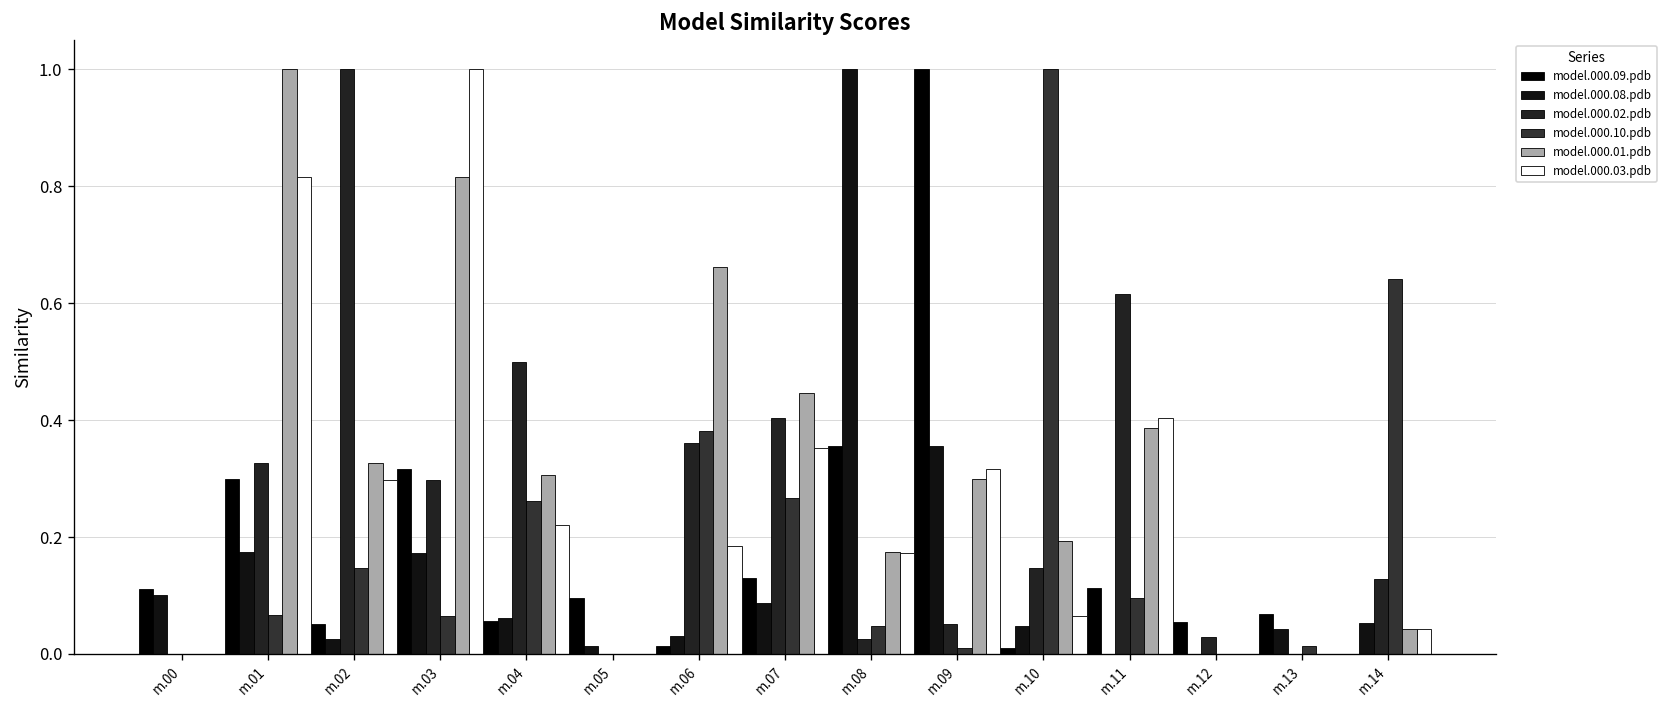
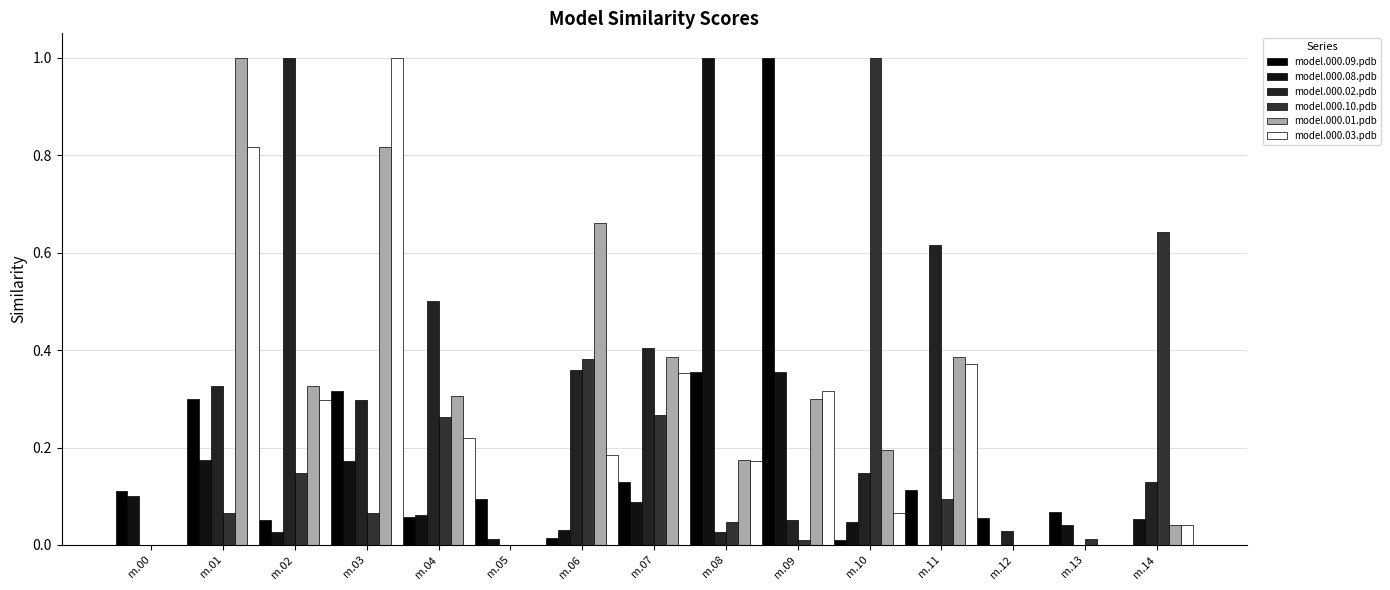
  {
    "model.000.01.pdb": {
      "m.00": 0.00,
      "m.01": 1.00,
      "m.02": 0.33,
      "m.03": 0.82,
      "m.04": 0.31,
      "m.05": 0.00,
      "m.06": 0.66,
-     "m.07": 0.45,
+     "m.07": 0.39,
      "m.08": 0.18,
      "m.09": 0.30,
      "m.10": 0.19,
      "m.11": 0.39,
      "m.12": 0.00,
      "m.13": 0.00,
      "m.14": 0.04
    },
    "model.000.03.pdb": {
      "m.00": 0.00,
      "m.01": 0.82,
      "m.02": 0.30,
      "m.03": 1.00,
      "m.04": 0.22,
      "m.05": 0.00,
      "m.06": 0.19,
      "m.07": 0.35,
      "m.08": 0.17,
      "m.09": 0.32,
      "m.10": 0.07,
-     "m.11": 0.40,
+     "m.11": 0.37,
      "m.12": 0.00,
      "m.13": 0.00,
      "m.14": 0.04
    }
  }
